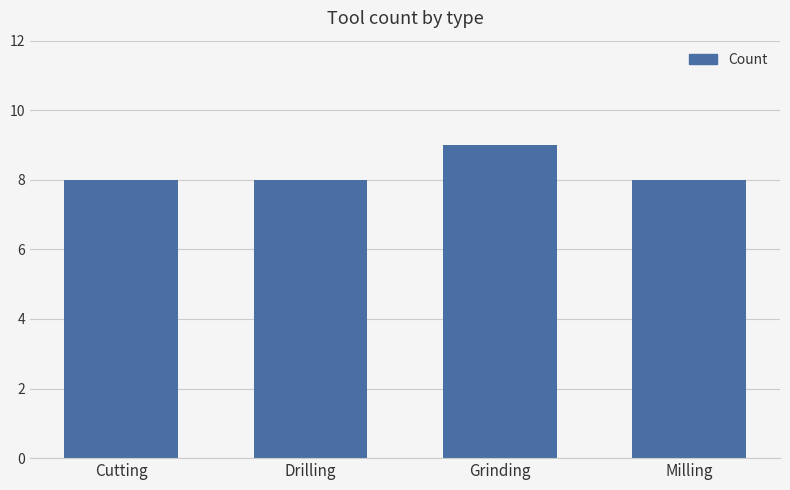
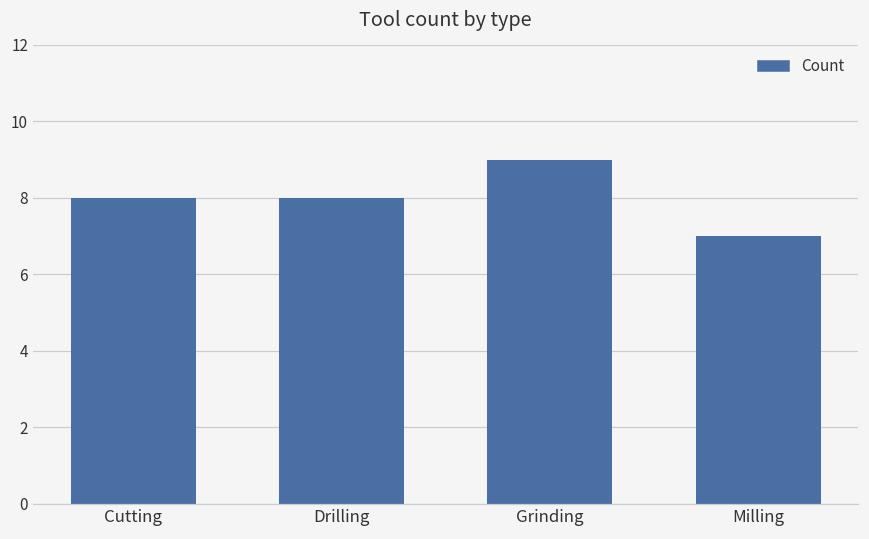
  {
    "Cutting": 8,
    "Drilling": 8,
    "Grinding": 9,
-   "Milling": 8
+   "Milling": 7
  }
